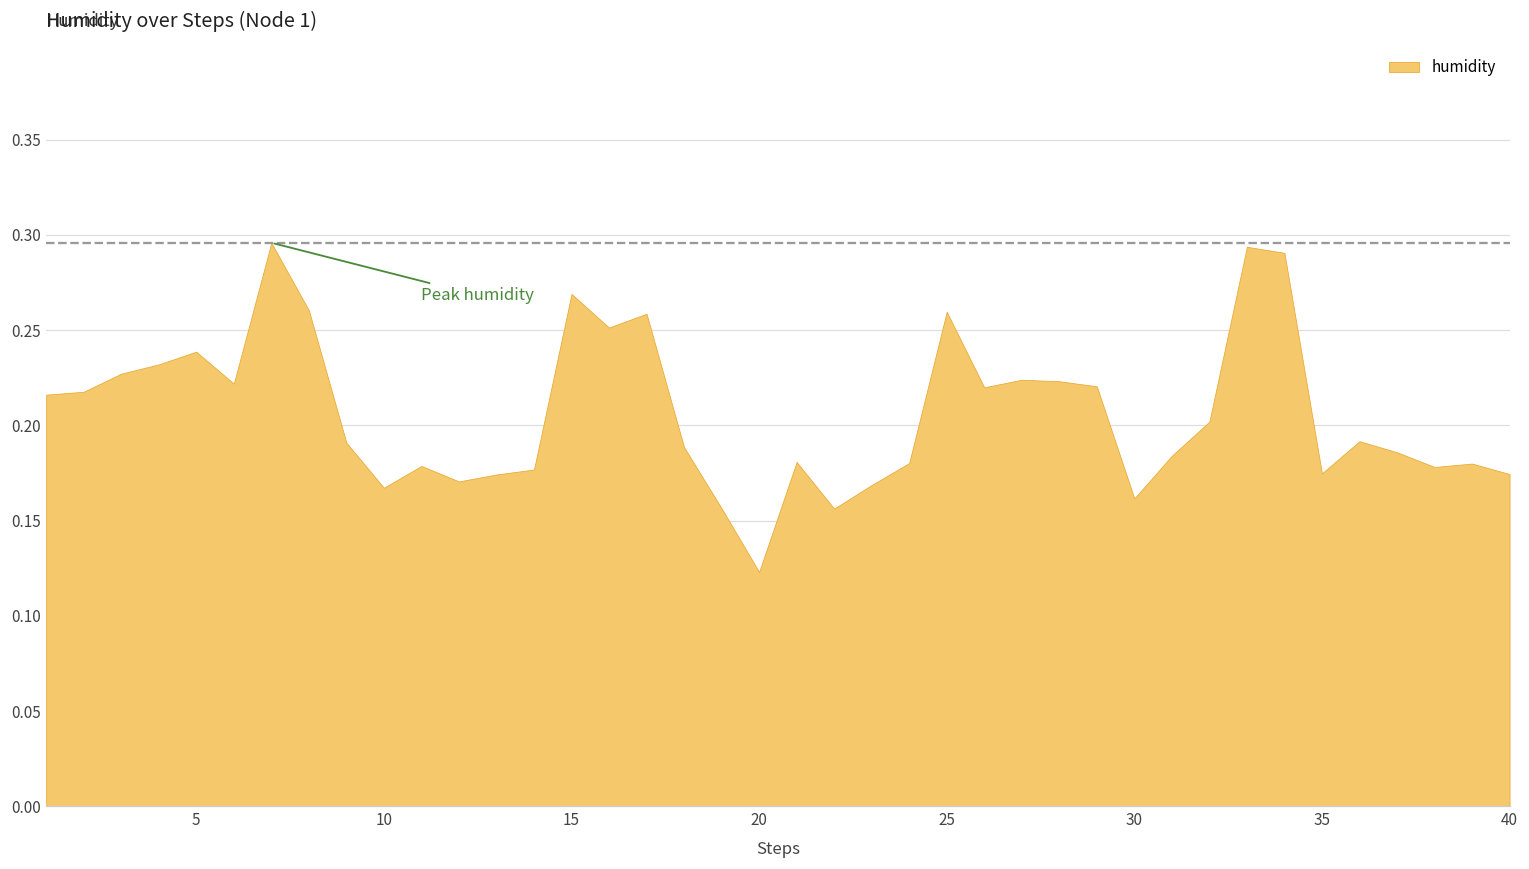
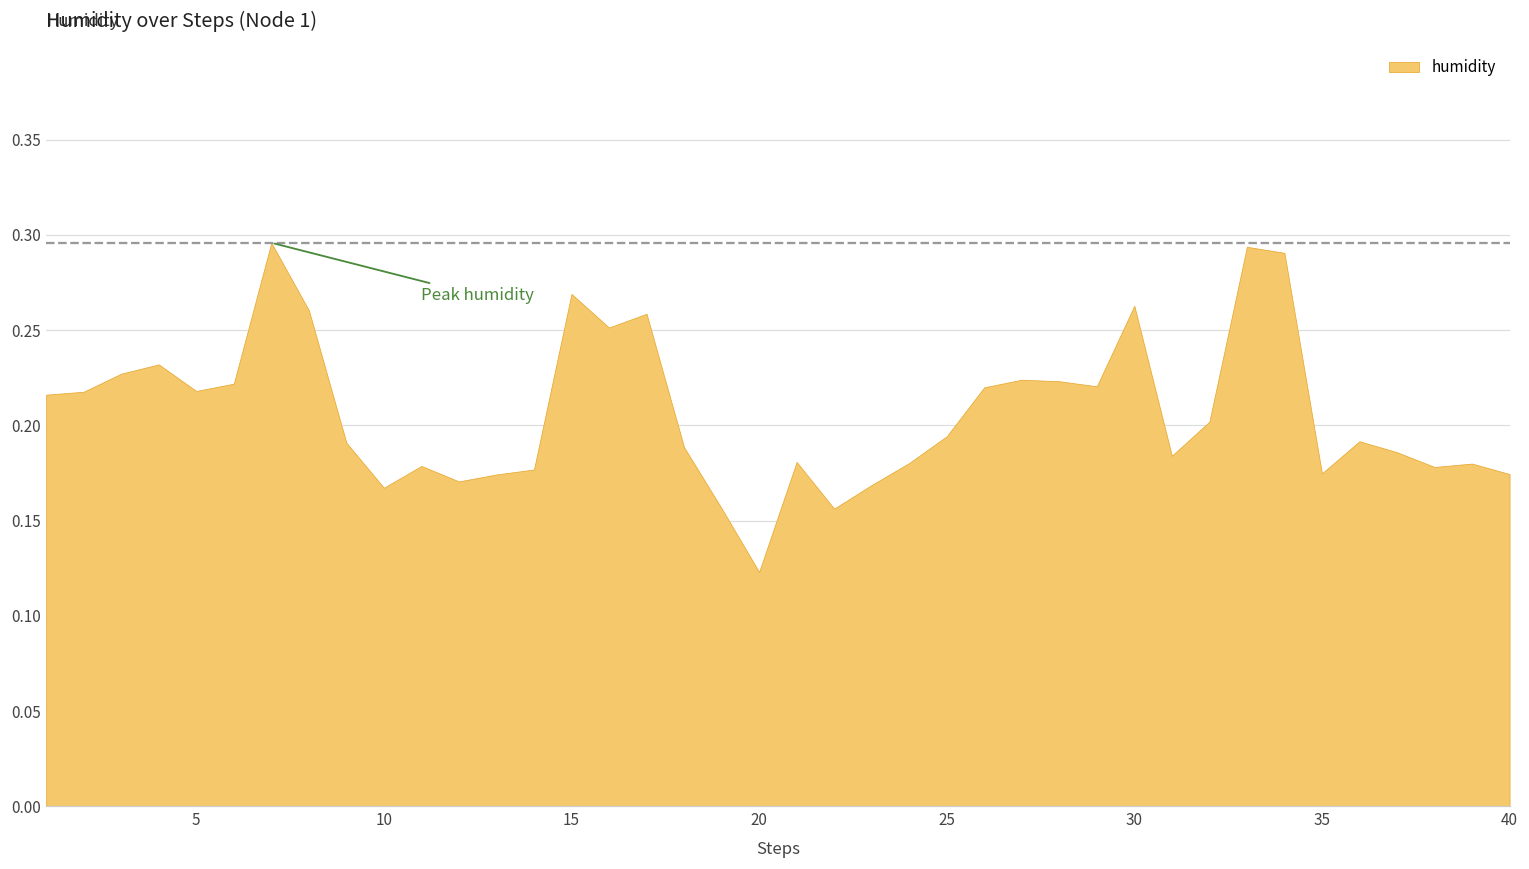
  {
-   "5": 0.239,
+   "5": 0.218,
    "10": 0.167,
    "15": 0.269,
    "20": 0.123,
-   "25": 0.260,
-   "30": 0.162,
+   "25": 0.194,
+   "30": 0.263,
    "35": 0.175,
    "40": 0.174
  }
